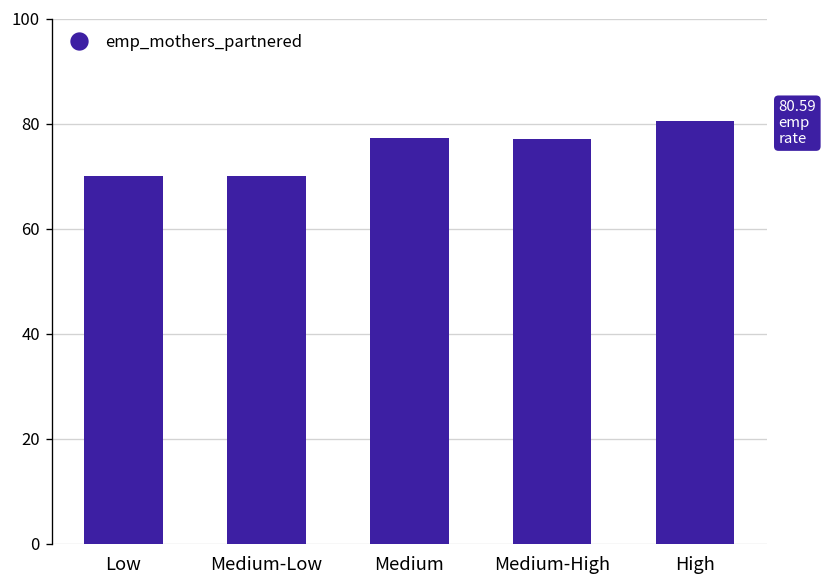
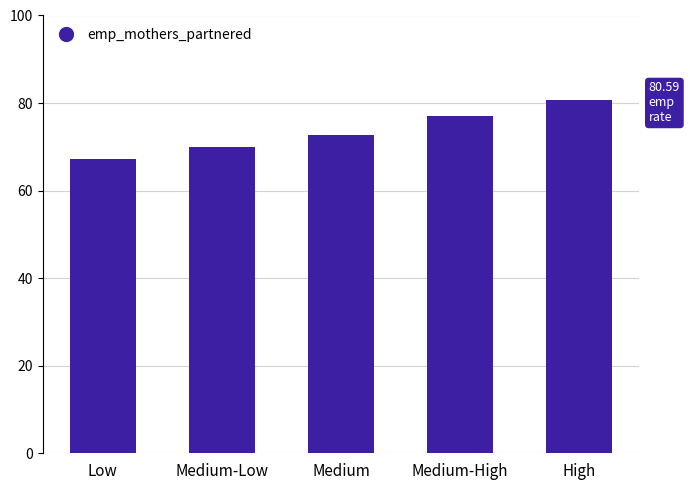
  {
-   "Low": 70,
+   "Low": 67,
    "Medium-Low": 70,
-   "Medium": 77,
+   "Medium": 73,
    "Medium-High": 77,
    "High": 81
  }
